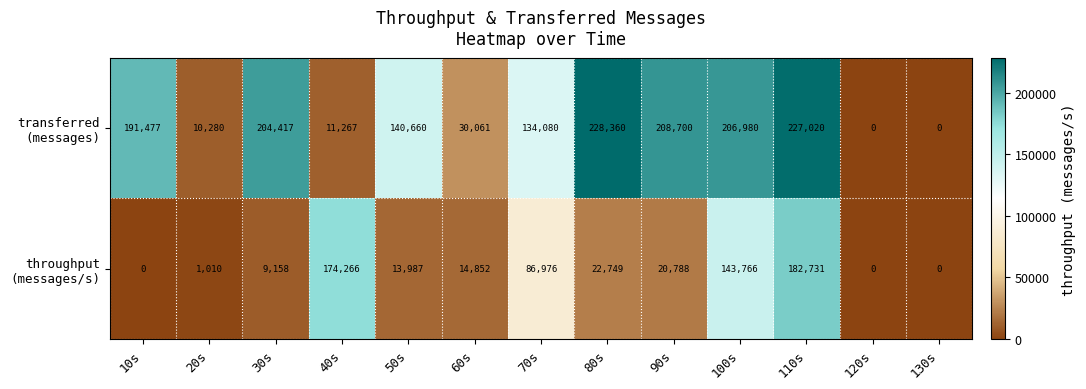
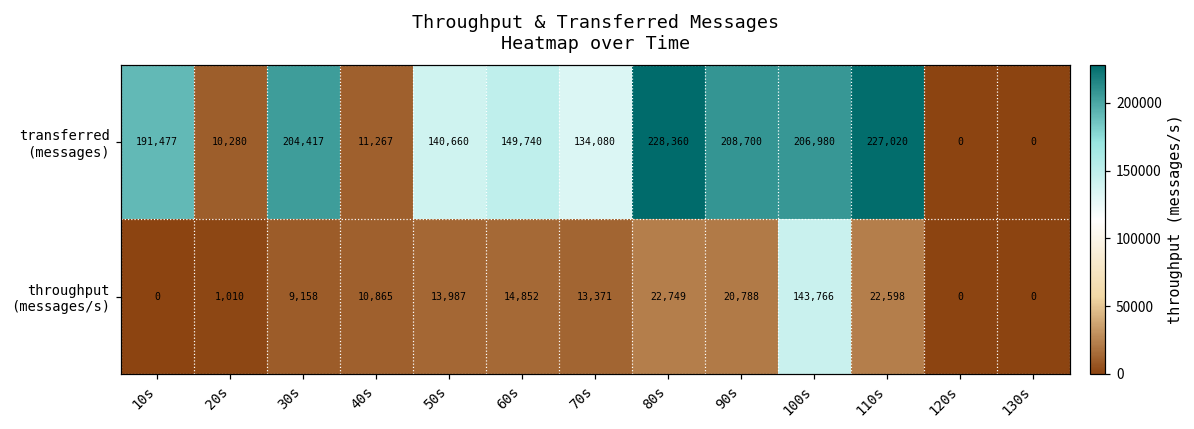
  {
    "transferred (messages)": {
      "10s": "191,477",
      "20s": "10,280",
      "30s": "204,417",
      "40s": "11,267",
      "50s": "140,660",
-     "60s": "30,061",
+     "60s": "149,740",
      "70s": "134,080",
      "80s": "228,360",
      "90s": "208,700",
      "100s": "206,980",
      "110s": "227,020",
      "120s": "0",
      "130s": "0"
    },
    "throughput (messages/s)": {
      "10s": "0",
      "20s": "1,010",
      "30s": "9,158",
-     "40s": "174,266",
+     "40s": "10,865",
      "50s": "13,987",
      "60s": "14,852",
-     "70s": "86,976",
+     "70s": "13,371",
      "80s": "22,749",
      "90s": "20,788",
      "100s": "143,766",
-     "110s": "182,731",
+     "110s": "22,598",
      "120s": "0",
      "130s": "0"
    }
  }
